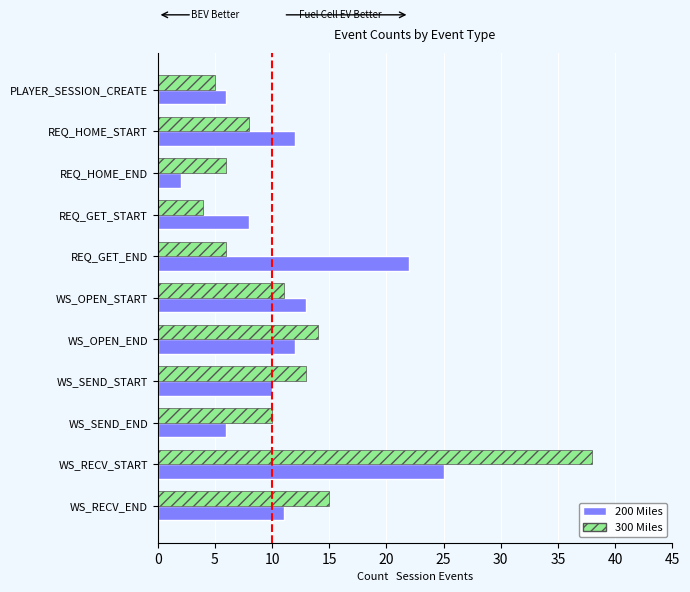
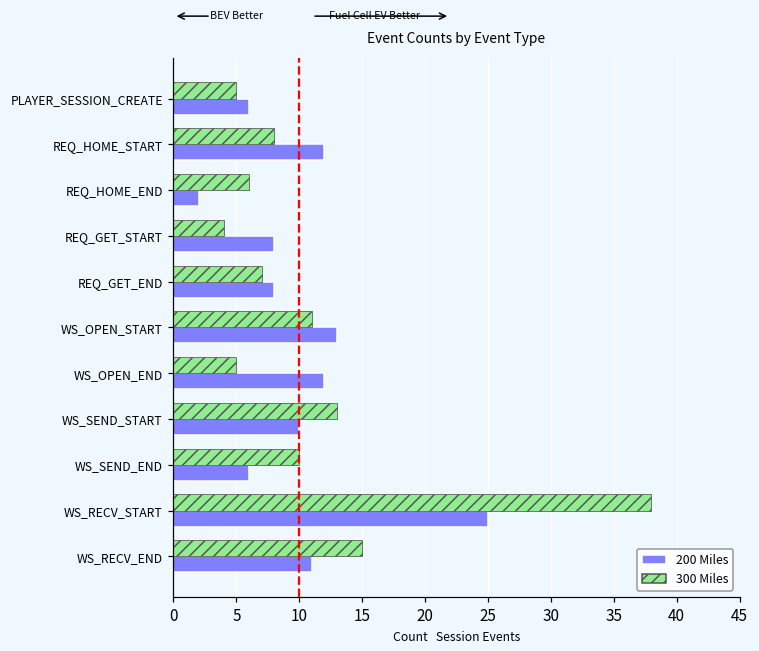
  {
    "200 Miles": {
      "PLAYER_SESSION_CREATE": 6,
      "REQ_HOME_START": 12,
      "REQ_HOME_END": 2,
      "REQ_GET_START": 8,
-     "REQ_GET_END": 22,
+     "REQ_GET_END": 8,
      "WS_OPEN_START": 13,
      "WS_OPEN_END": 12,
      "WS_SEND_START": 10,
      "WS_SEND_END": 6,
      "WS_RECV_START": 25,
      "WS_RECV_END": 11
    },
    "300 Miles": {
      "PLAYER_SESSION_CREATE": 5,
      "REQ_HOME_START": 8,
      "REQ_HOME_END": 6,
      "REQ_GET_START": 4,
-     "REQ_GET_END": 6,
+     "REQ_GET_END": 7,
      "WS_OPEN_START": 11,
-     "WS_OPEN_END": 14,
+     "WS_OPEN_END": 5,
      "WS_SEND_START": 13,
      "WS_SEND_END": 10,
      "WS_RECV_START": 38,
      "WS_RECV_END": 15
    }
  }
